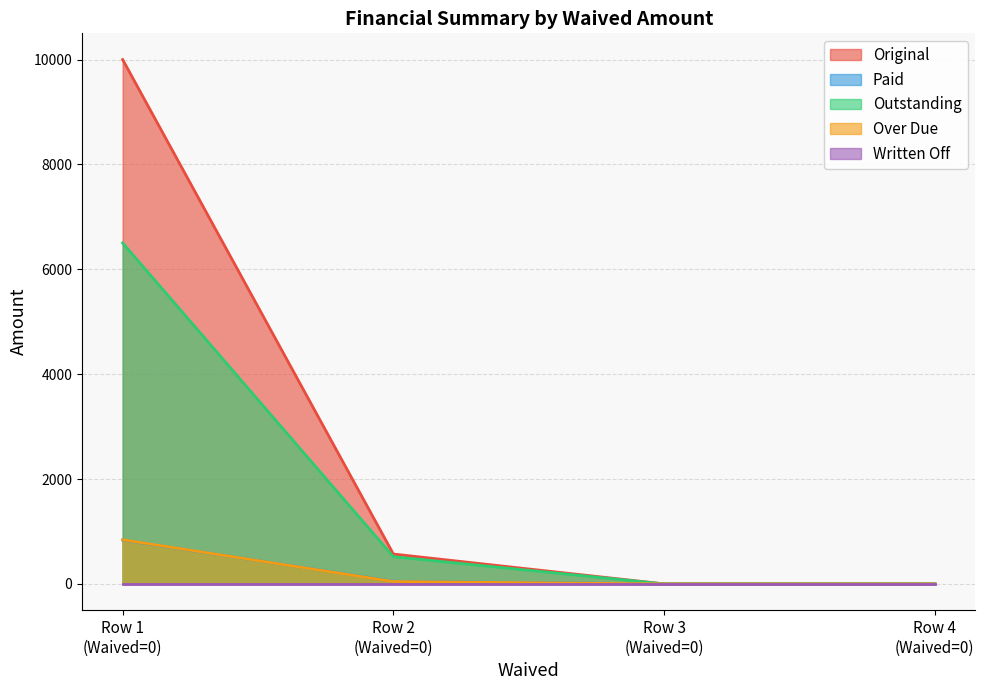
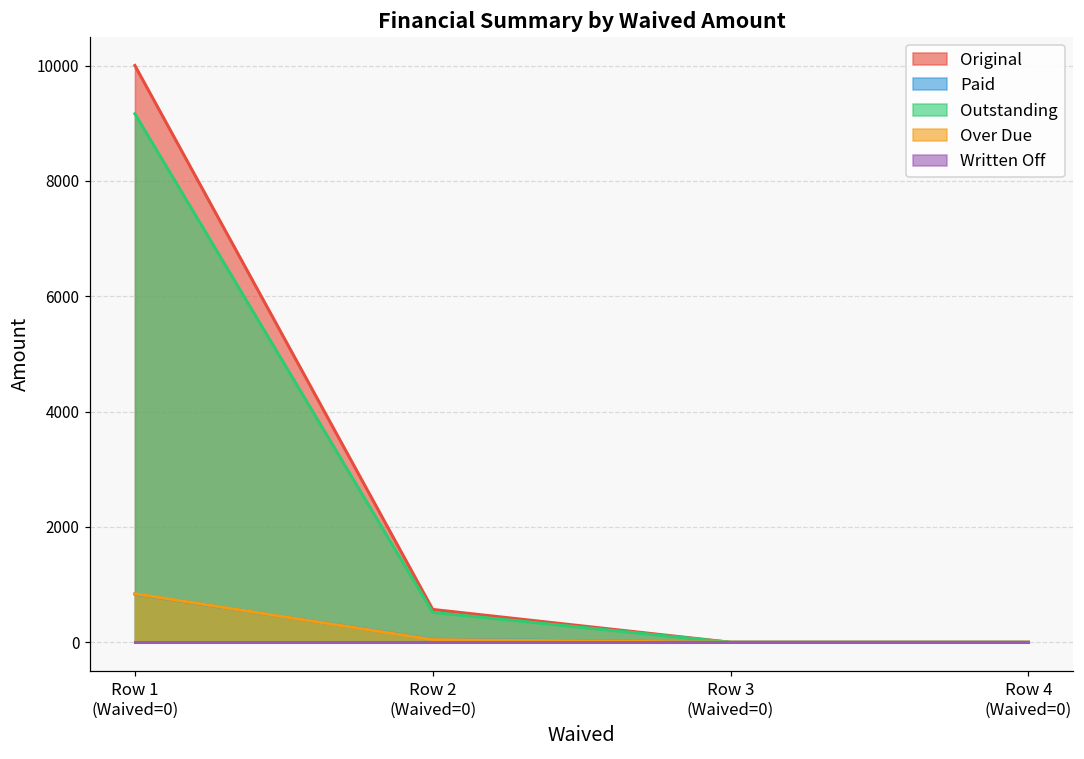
  {
    "Original": {
      "Row 1 (Waived=0)": 10000,
      "Row 2 (Waived=0)": 600
    },
    "Outstanding": {
-     "Row 1 (Waived=0)": 6500,
+     "Row 1 (Waived=0)": 9200,
      "Row 2 (Waived=0)": 500
    },
    "Written Off": {
      "Row 1 (Waived=0)": 0
    }
  }
